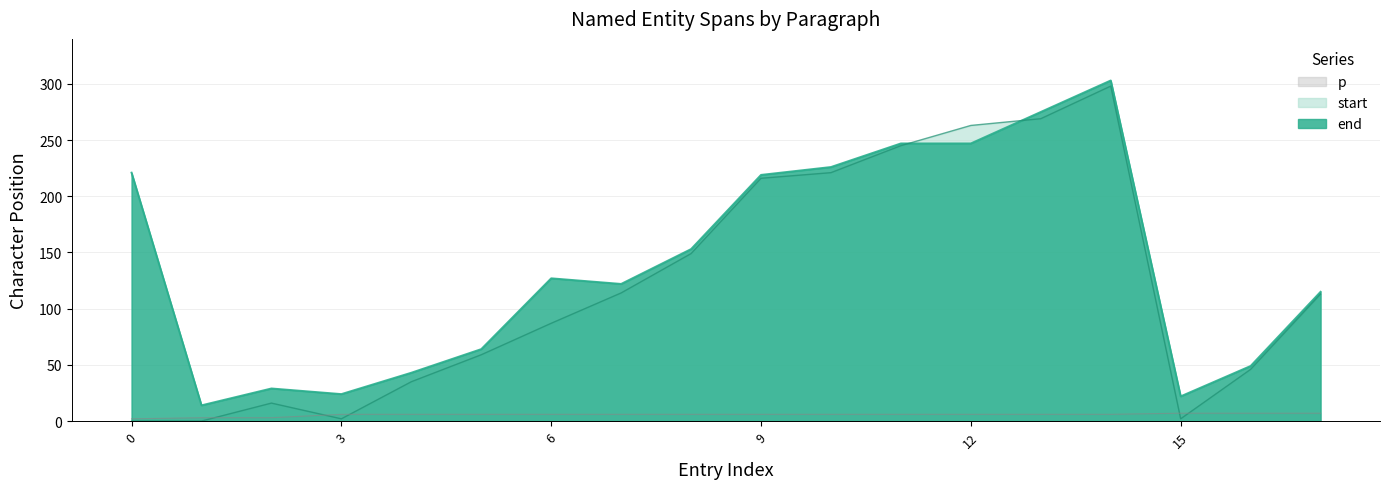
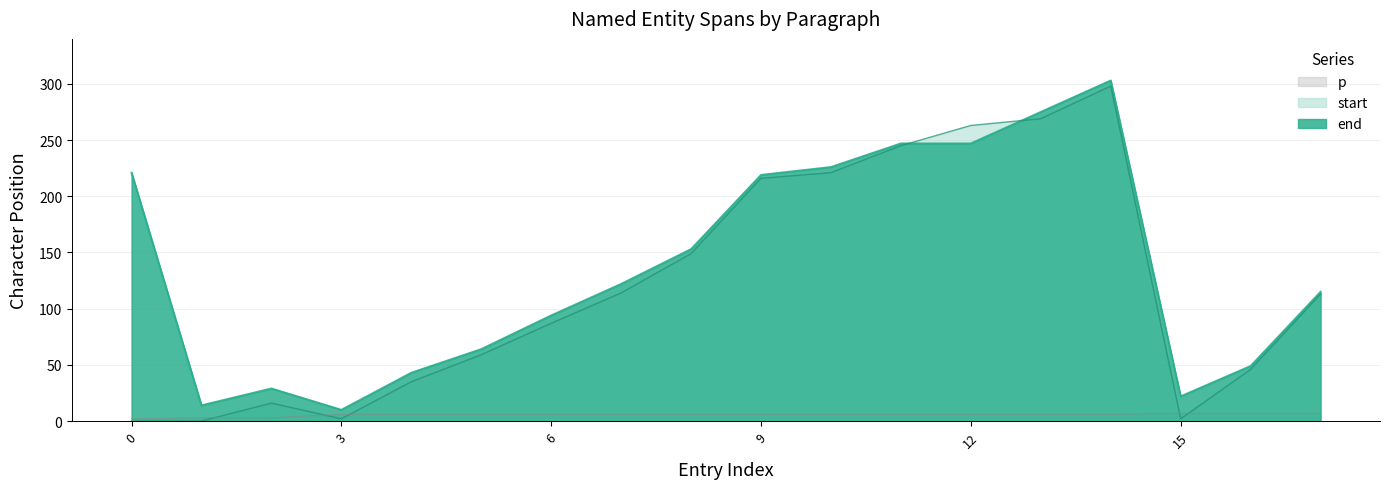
  {
    "end": {
      "0": 221,
-     "3": 24,
-     "6": 127,
+     "3": 10,
+     "6": 94,
      "9": 219,
      "12": 247,
      "15": 22
    }
  }
